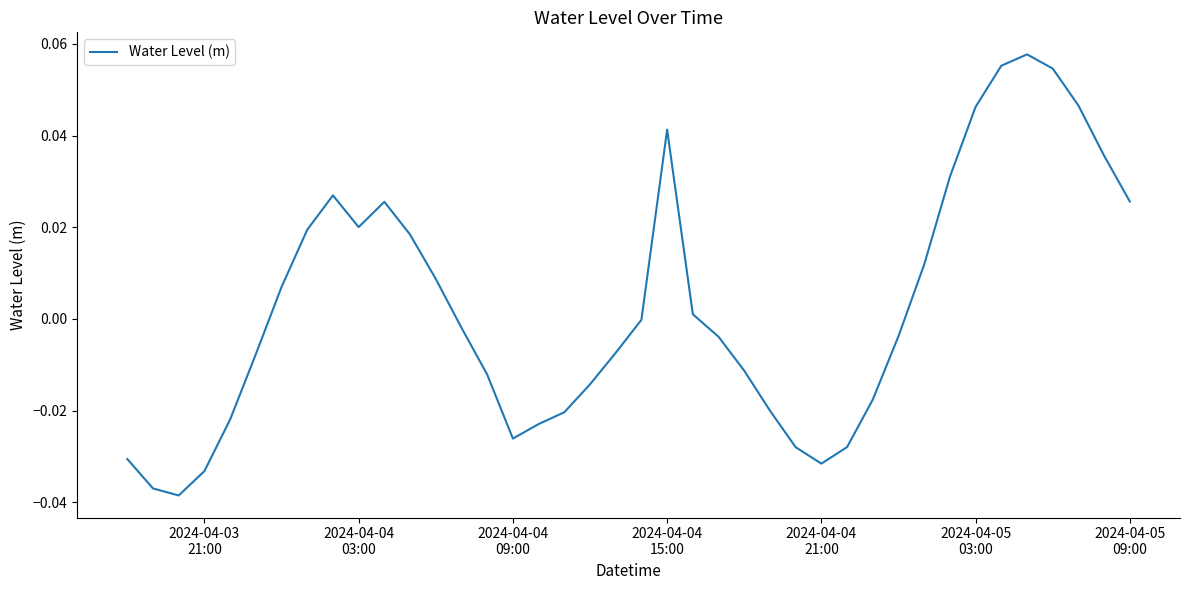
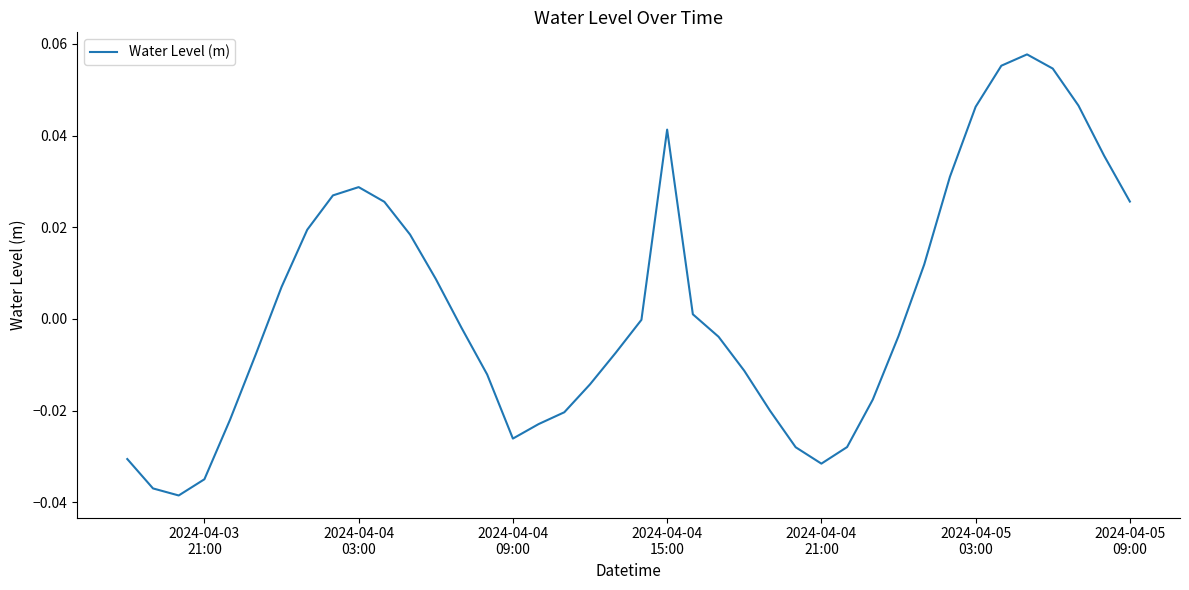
  {
-   "2024-04-03 21:00": -0.033,
-   "2024-04-04 03:00": 0.020,
+   "2024-04-03 21:00": -0.035,
+   "2024-04-04 03:00": 0.029,
    "2024-04-04 09:00": -0.026,
    "2024-04-04 15:00": 0.041,
    "2024-04-04 21:00": -0.032,
    "2024-04-05 03:00": 0.046,
    "2024-04-05 09:00": 0.026
  }
